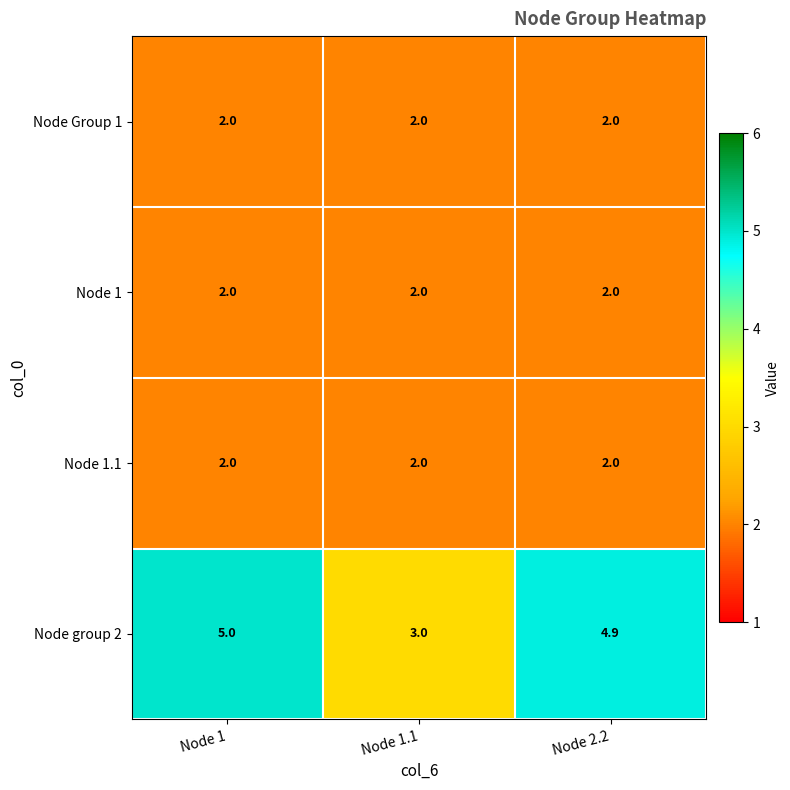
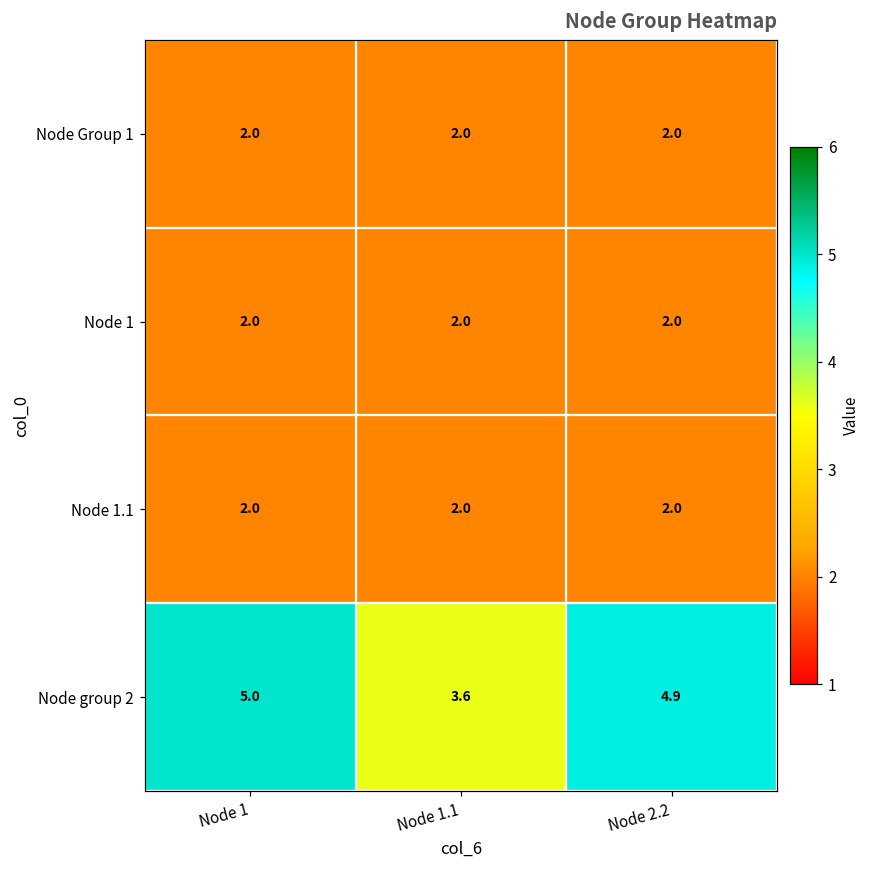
  {
    "Node Group 1": {
      "Node 1": 2.0,
      "Node 1.1": 2.0,
      "Node 2.2": 2.0
    },
    "Node 1": {
      "Node 1": 2.0,
      "Node 1.1": 2.0,
      "Node 2.2": 2.0
    },
    "Node 1.1": {
      "Node 1": 2.0,
      "Node 1.1": 2.0,
      "Node 2.2": 2.0
    },
    "Node group 2": {
      "Node 1": 5.0,
-     "Node 1.1": 3.0,
+     "Node 1.1": 3.6,
      "Node 2.2": 4.9
    }
  }
